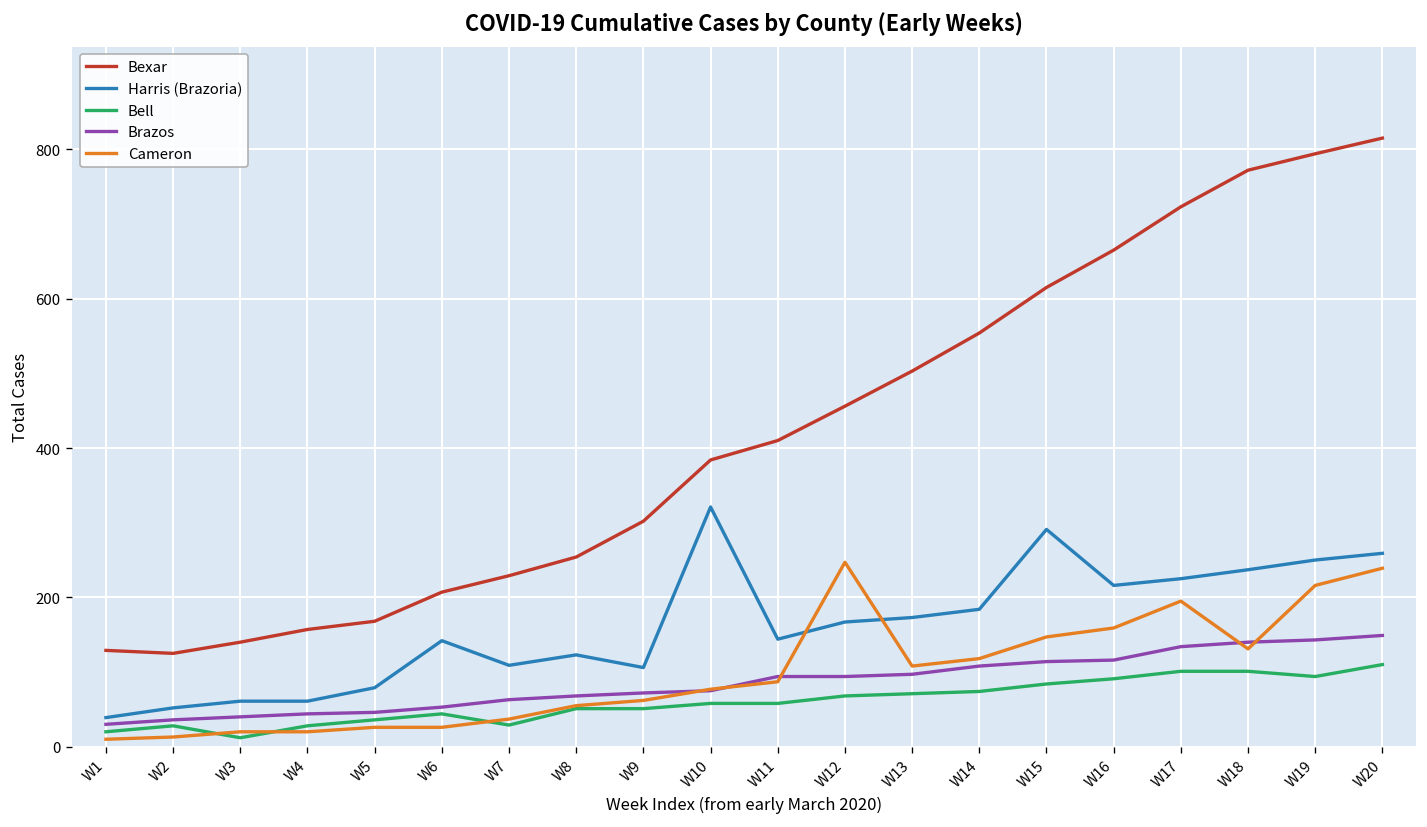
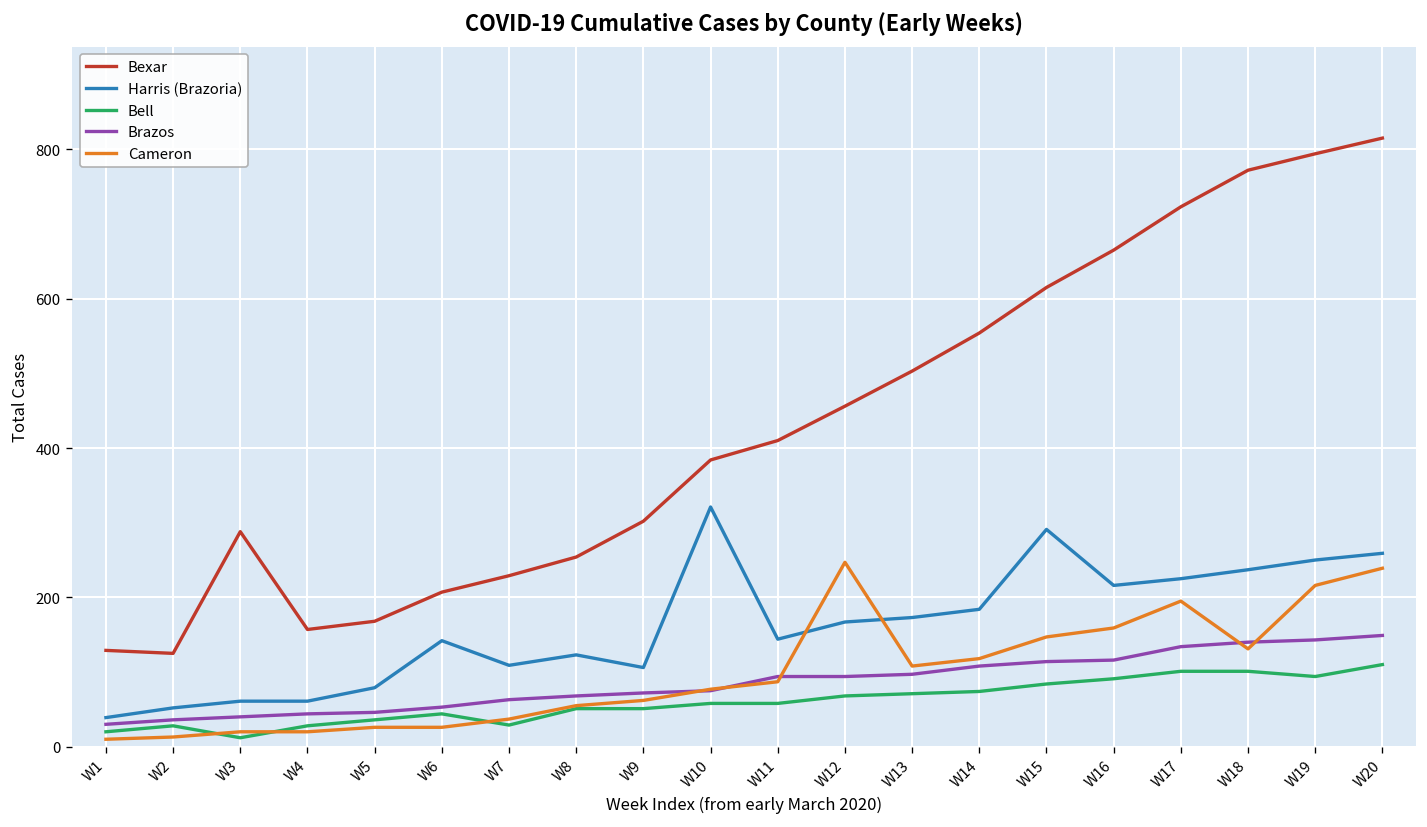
  {
    "Bexar": {
      "W1": 130,
      "W2": 130,
-     "W3": 140,
+     "W3": 290,
      "W4": 160,
      "W5": 170,
      "W6": 210,
      "W7": 230,
      "W8": 250,
      "W9": 300,
      "W10": 380,
      "W11": 410,
      "W12": 460,
      "W13": 500,
      "W14": 550,
      "W15": 620,
      "W16": 670,
      "W17": 720,
      "W18": 770,
      "W19": 790,
      "W20": 820
    },
    "Harris (Brazoria)": {
      "W1": 40,
      "W2": 50,
      "W3": 60,
      "W4": 60,
      "W5": 80,
      "W6": 140,
      "W7": 110,
      "W8": 120,
      "W9": 110,
      "W10": 320,
      "W11": 140,
      "W12": 170,
      "W13": 170,
      "W14": 180,
      "W15": 290,
      "W16": 220,
      "W17": 230,
      "W18": 240,
      "W19": 250,
      "W20": 260
    },
    "Bell": {
      "W1": 20,
      "W2": 30,
      "W3": 10,
      "W4": 30,
      "W5": 40,
      "W6": 40,
      "W7": 30,
      "W9": 50,
      "W10": 60,
      "W11": 60,
      "W12": 70,
      "W13": 70,
      "W14": 70,
      "W15": 80,
      "W16": 90,
      "W17": 100,
      "W18": 100,
      "W19": 90,
      "W20": 110
    },
    "Brazos": {
      "W1": 30,
      "W2": 40,
      "W3": 40,
      "W4": 40,
      "W5": 50,
      "W6": 50,
      "W7": 60,
      "W8": 70,
      "W9": 70,
      "W11": 90,
      "W12": 90,
      "W13": 100,
      "W14": 110,
      "W15": 110,
      "W16": 120,
      "W17": 130,
      "W18": 140,
      "W19": 140,
      "W20": 150
    },
    "Cameron": {
      "W1": 10,
      "W2": 10,
      "W3": 20,
      "W4": 20,
      "W5": 30,
      "W6": 30,
      "W7": 40,
      "W9": 60,
      "W11": 90,
      "W12": 250,
      "W13": 110,
      "W14": 120,
      "W15": 150,
      "W16": 160,
      "W17": 200,
      "W18": 130,
      "W19": 220,
      "W20": 240
    }
  }
